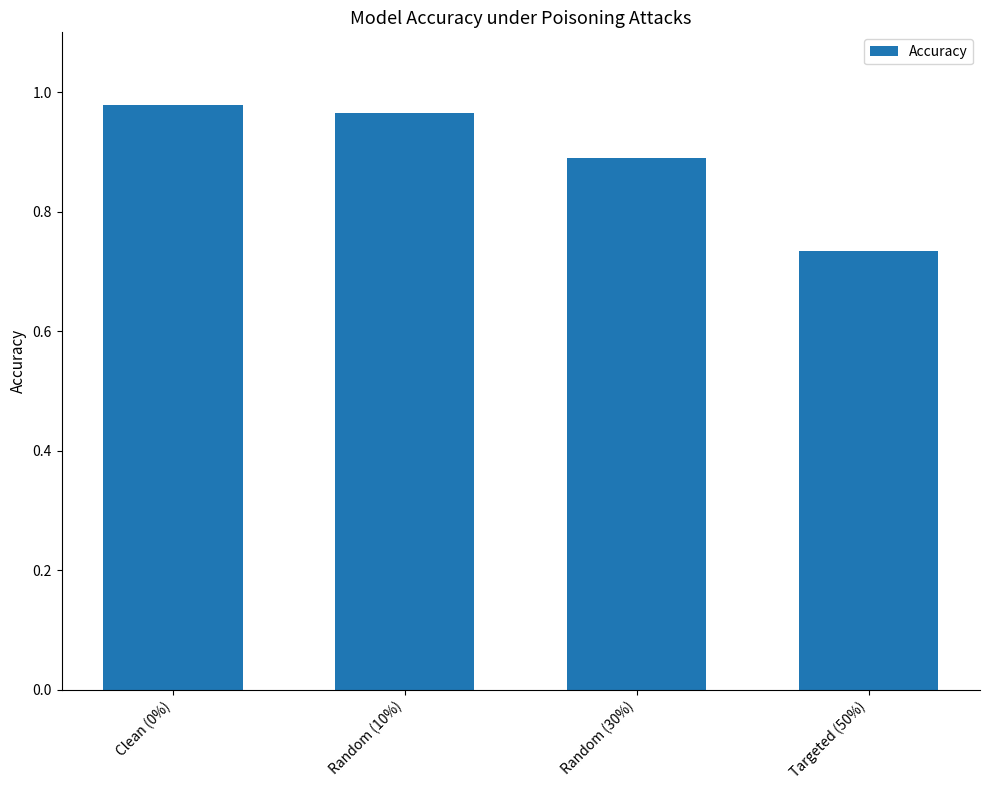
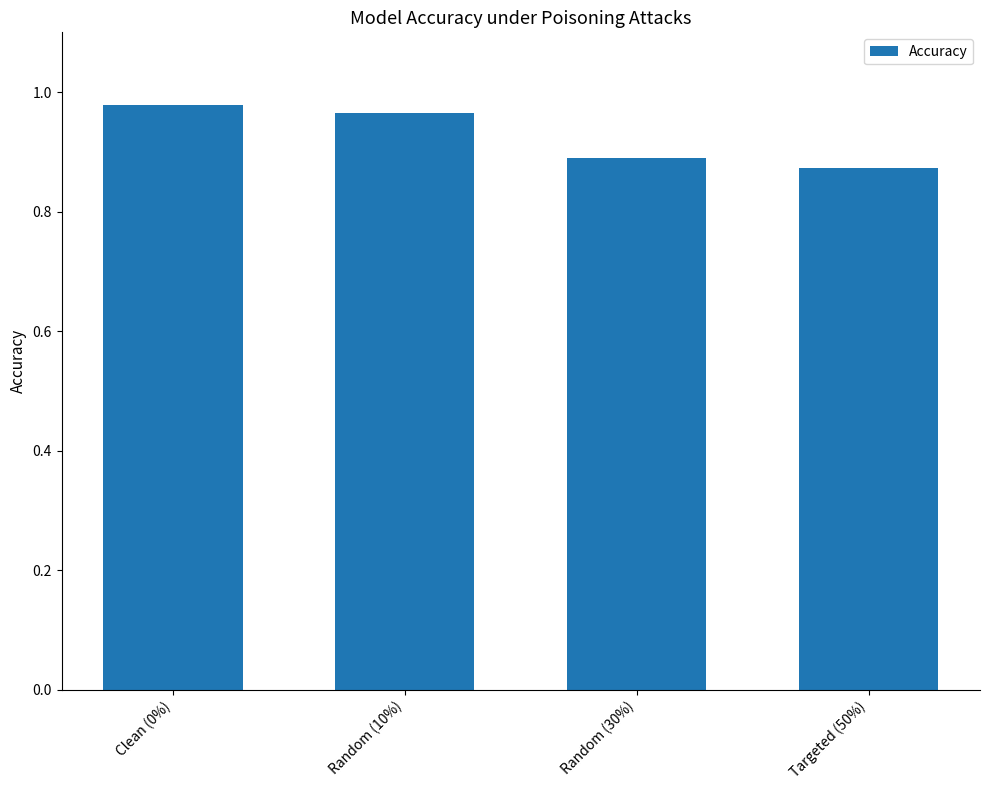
  {
    "Clean (0%)": 0.98,
    "Random (10%)": 0.97,
    "Random (30%)": 0.89,
-   "Targeted (50%)": 0.73
+   "Targeted (50%)": 0.87
  }
